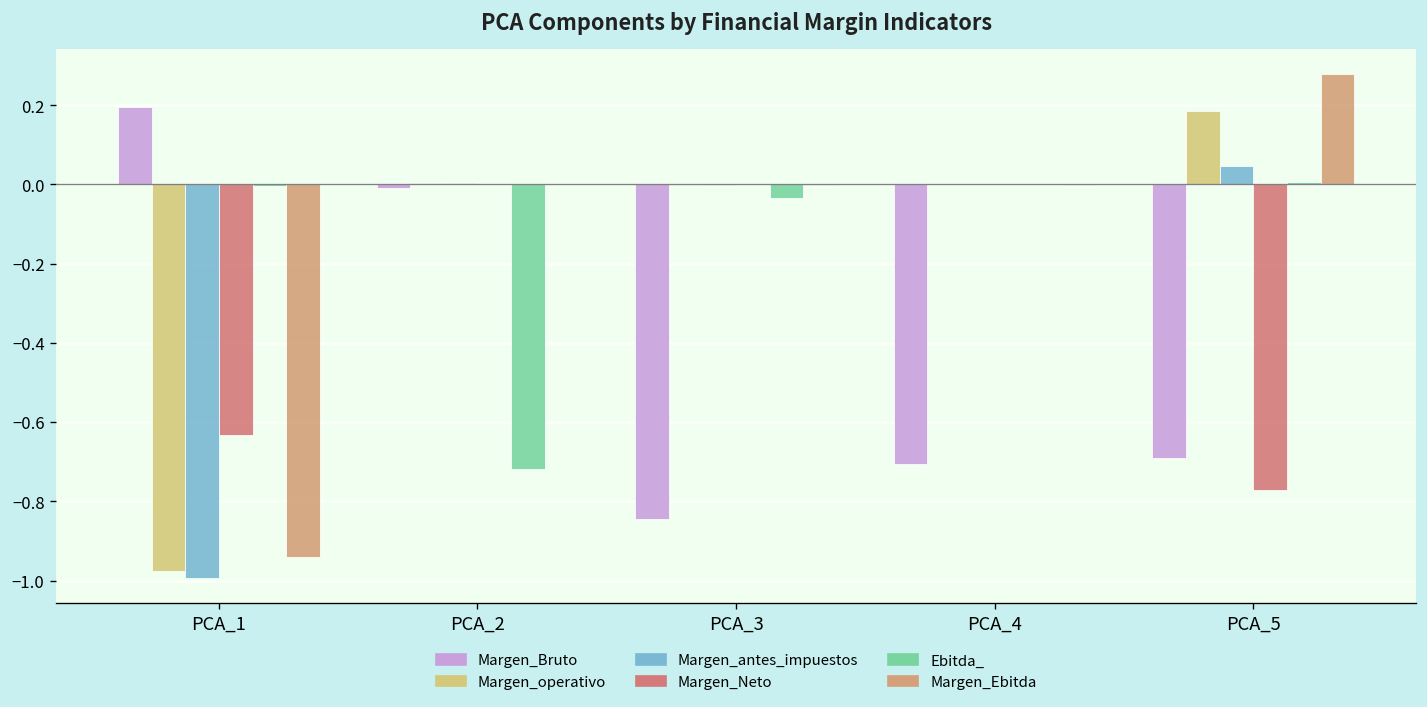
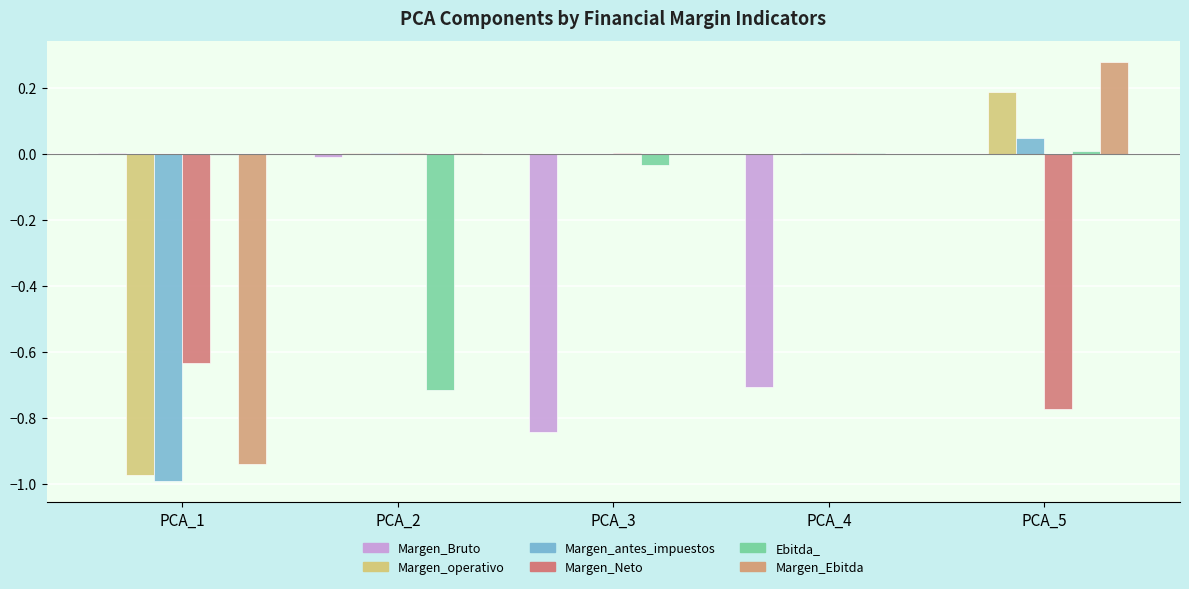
  {
    "Margen_Bruto": {
-     "PCA_1": 0.20,
+     "PCA_1": 0.00,
      "PCA_2": -0.01,
      "PCA_3": -0.84,
      "PCA_4": -0.71,
-     "PCA_5": -0.69
+     "PCA_5": 0.00
    }
  }
